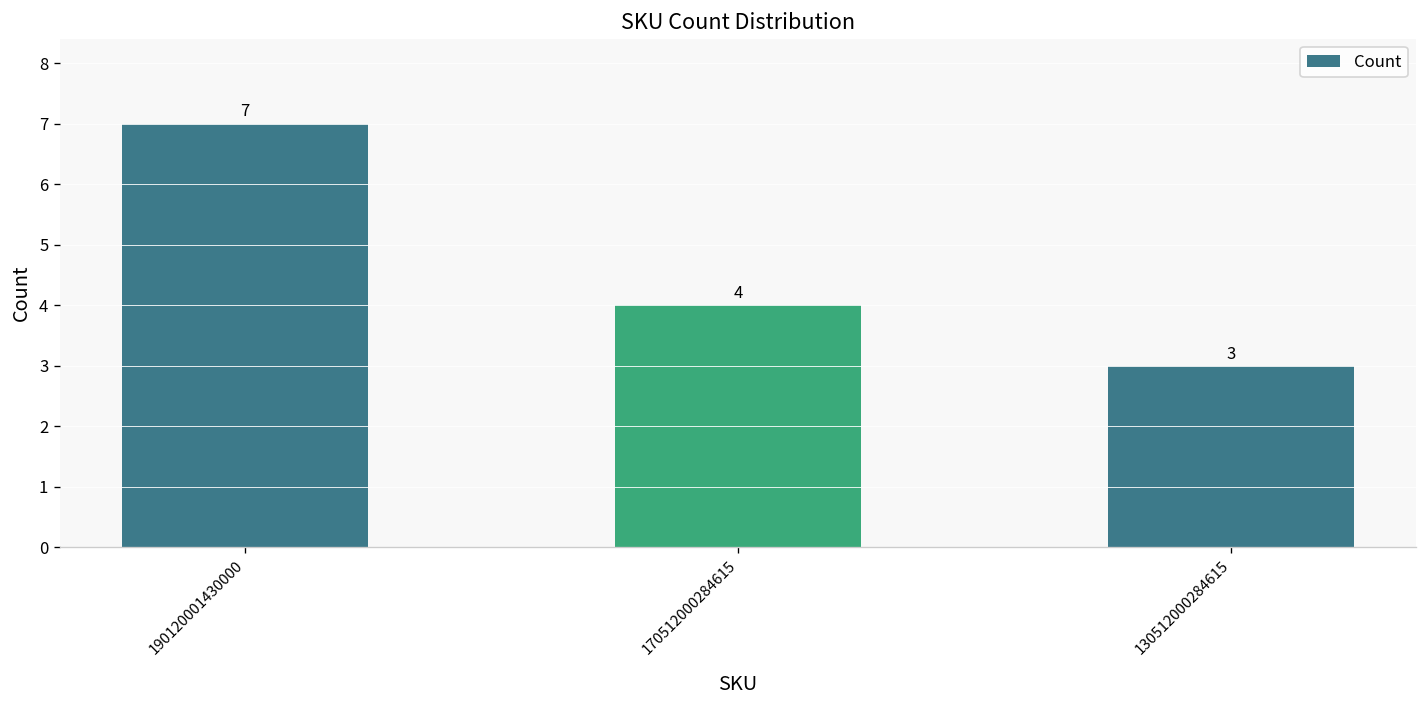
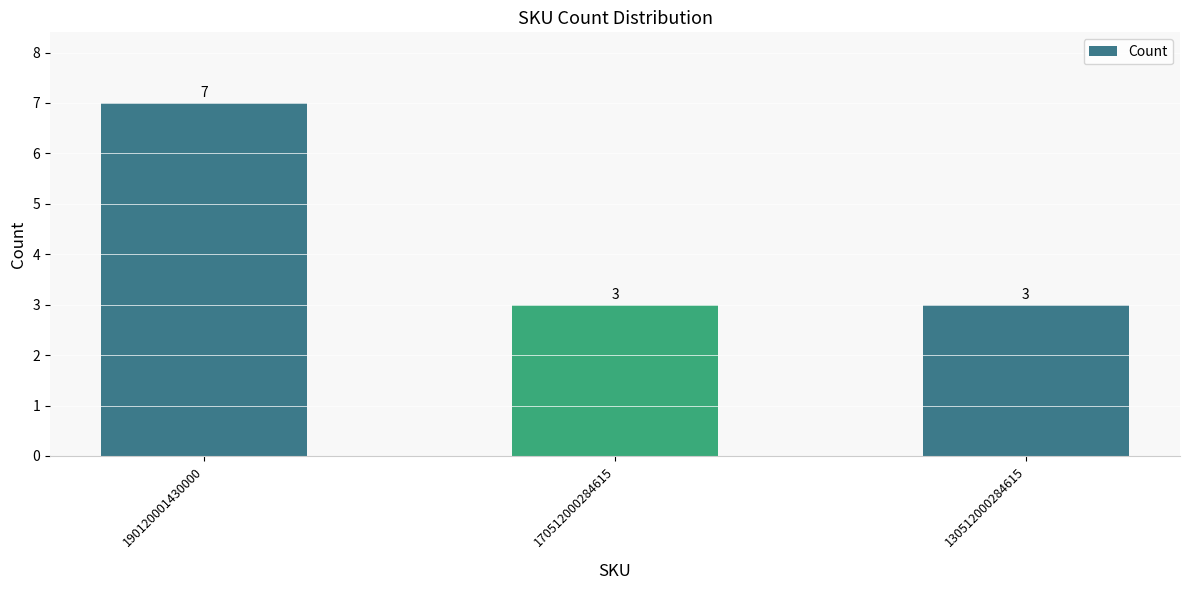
  {
    "190120001430000": 7,
-   "170512000284615": 4,
+   "170512000284615": 3,
    "130512000284615": 3
  }
